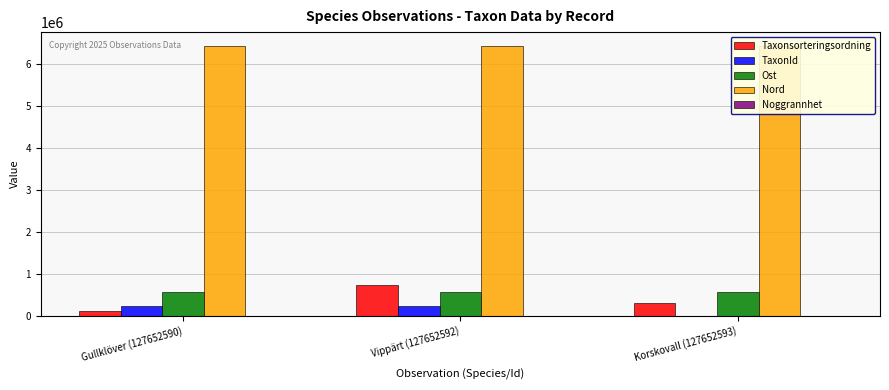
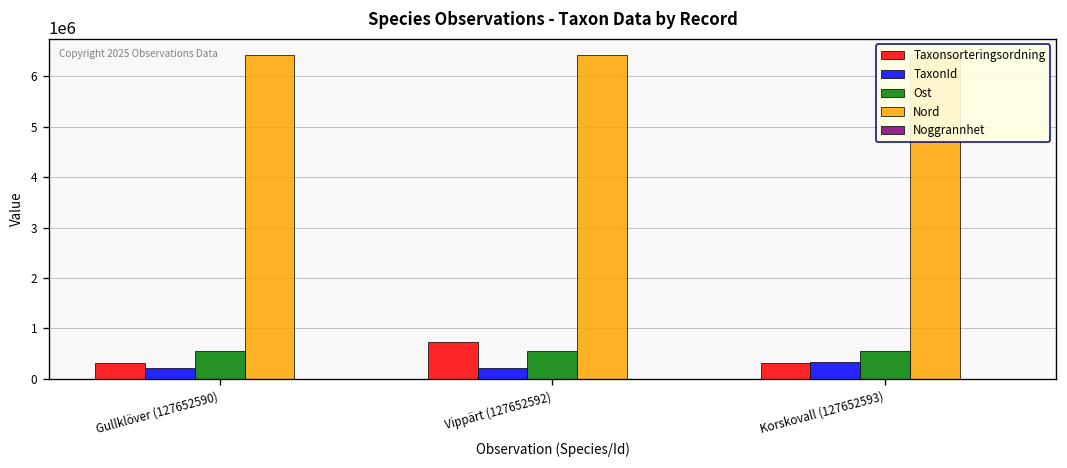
  {
    "Taxonsorteringsordning": {
-     "Gullklöver (127652590)": 100000,
+     "Gullklöver (127652590)": 300000,
      "Vippärt (127652592)": 700000,
      "Korskovall (127652593)": 300000
    },
    "TaxonId": {
      "Gullklöver (127652590)": 200000,
      "Vippärt (127652592)": 200000,
-     "Korskovall (127652593)": 0
+     "Korskovall (127652593)": 300000
    },
    "Ost": {
      "Gullklöver (127652590)": 600000,
      "Vippärt (127652592)": 600000,
      "Korskovall (127652593)": 600000
    },
    "Nord": {
      "Gullklöver (127652590)": 6400000,
      "Vippärt (127652592)": 6400000
    }
  }
